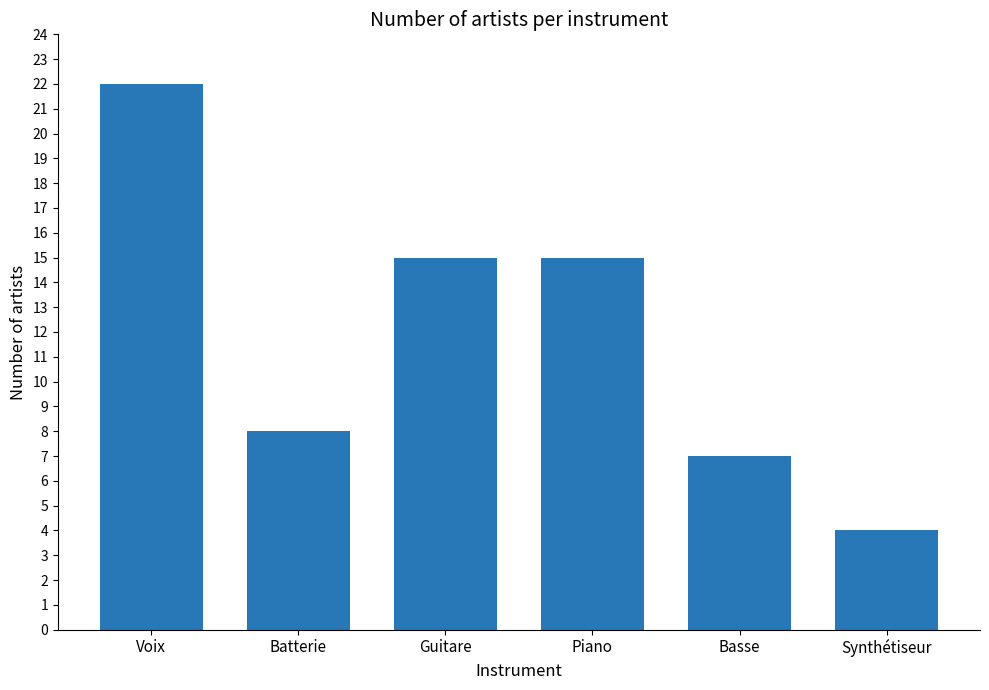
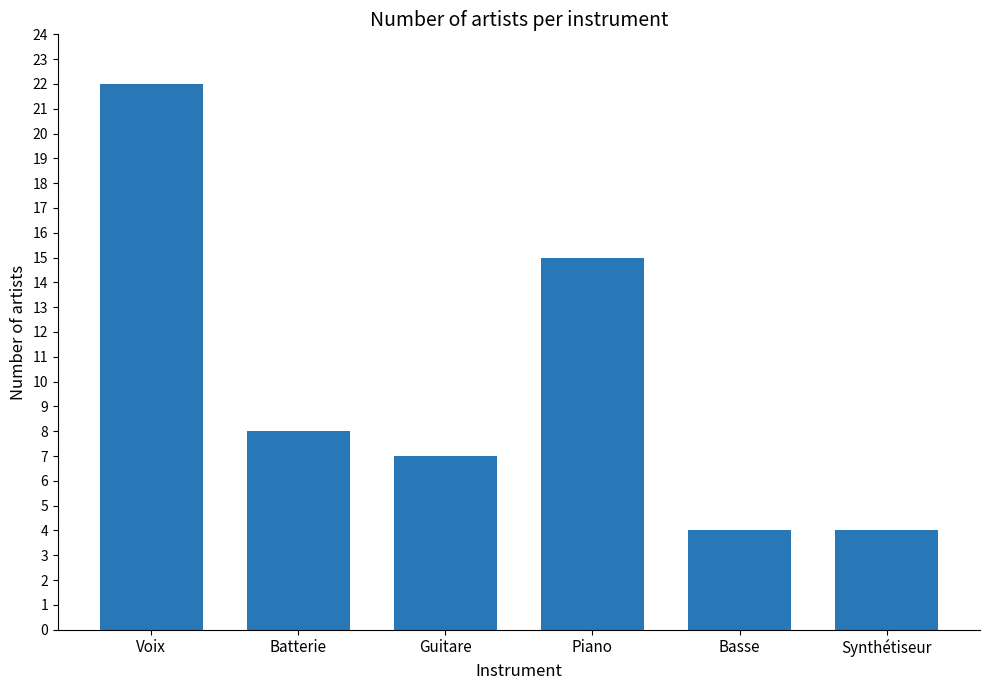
  {
    "Voix": 22,
    "Batterie": 8,
-   "Guitare": 15,
+   "Guitare": 7,
    "Piano": 15,
-   "Basse": 7,
+   "Basse": 4,
    "Synthétiseur": 4
  }
